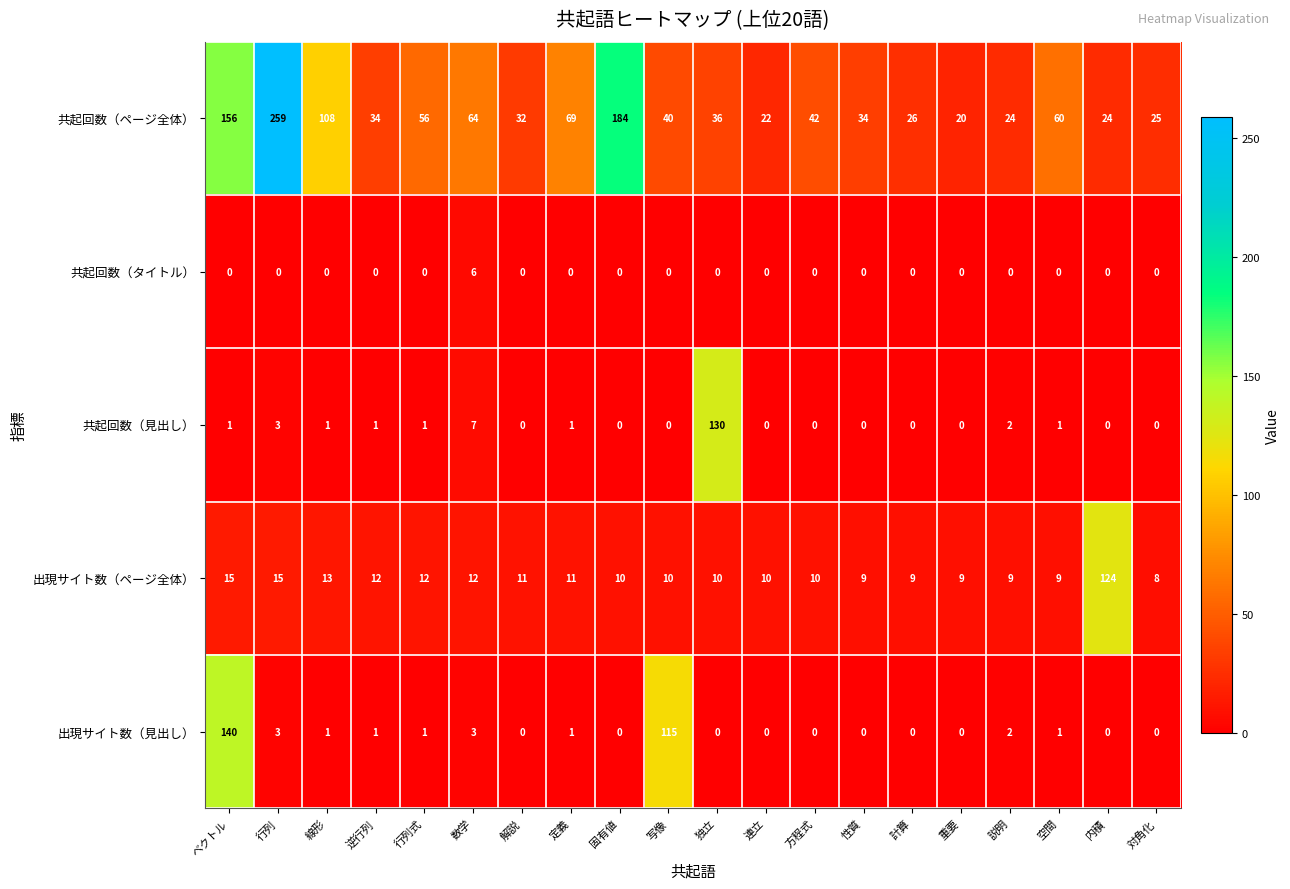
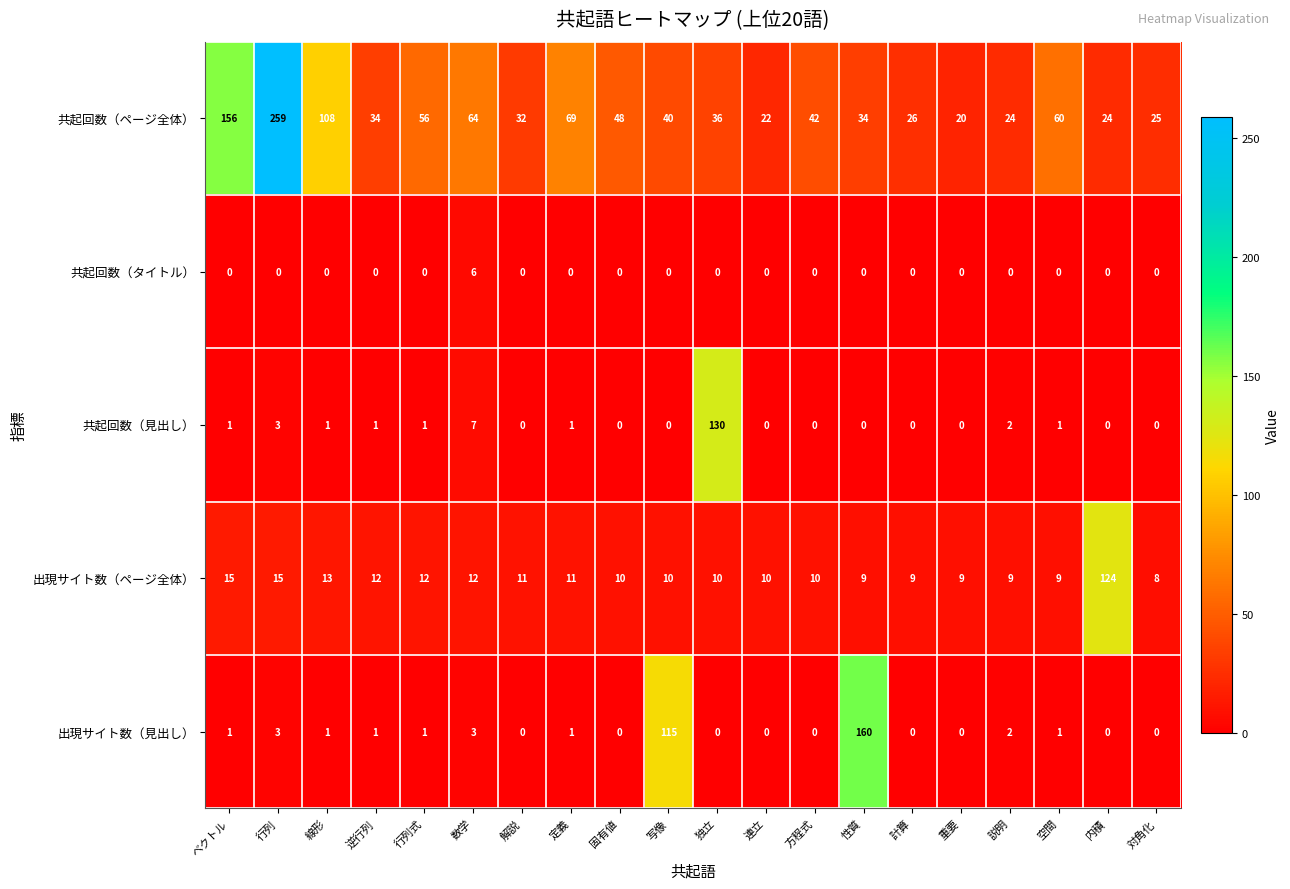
  {
    "共起回数（ページ全体）": {
      "ベクトル": 156,
      "行列": 259,
      "線形": 108,
      "逆行列": 34,
      "行列式": 56,
      "数学": 64,
      "解説": 32,
      "定義": 69,
-     "固有値": 184,
+     "固有値": 48,
      "写像": 40,
      "独立": 36,
      "連立": 22,
      "方程式": 42,
      "性質": 34,
      "計算": 26,
      "重要": 20,
      "説明": 24,
      "空間": 60,
      "内積": 24,
      "対角化": 25
    },
    "共起回数（タイトル）": {
      "ベクトル": 0,
      "行列": 0,
      "線形": 0,
      "逆行列": 0,
      "行列式": 0,
      "数学": 6,
      "解説": 0,
      "定義": 0,
      "固有値": 0,
      "写像": 0,
      "独立": 0,
      "連立": 0,
      "方程式": 0,
      "性質": 0,
      "計算": 0,
      "重要": 0,
      "説明": 0,
      "空間": 0,
      "内積": 0,
      "対角化": 0
    },
    "共起回数（見出し）": {
      "ベクトル": 1,
      "行列": 3,
      "線形": 1,
      "逆行列": 1,
      "行列式": 1,
      "数学": 7,
      "解説": 0,
      "定義": 1,
      "固有値": 0,
      "写像": 0,
      "独立": 130,
      "連立": 0,
      "方程式": 0,
      "性質": 0,
      "計算": 0,
      "重要": 0,
      "説明": 2,
      "空間": 1,
      "内積": 0,
      "対角化": 0
    },
    "出現サイト数（ページ全体）": {
      "ベクトル": 15,
      "行列": 15,
      "線形": 13,
      "逆行列": 12,
      "行列式": 12,
      "数学": 12,
      "解説": 11,
      "定義": 11,
      "固有値": 10,
      "写像": 10,
      "独立": 10,
      "連立": 10,
      "方程式": 10,
      "性質": 9,
      "計算": 9,
      "重要": 9,
      "説明": 9,
      "空間": 9,
      "内積": 124,
      "対角化": 8
    },
    "出現サイト数（見出し）": {
-     "ベクトル": 140,
+     "ベクトル": 1,
      "行列": 3,
      "線形": 1,
      "逆行列": 1,
      "行列式": 1,
      "数学": 3,
      "解説": 0,
      "定義": 1,
      "固有値": 0,
      "写像": 115,
      "独立": 0,
      "連立": 0,
      "方程式": 0,
-     "性質": 0,
+     "性質": 160,
      "計算": 0,
      "重要": 0,
      "説明": 2,
      "空間": 1,
      "内積": 0,
      "対角化": 0
    }
  }
